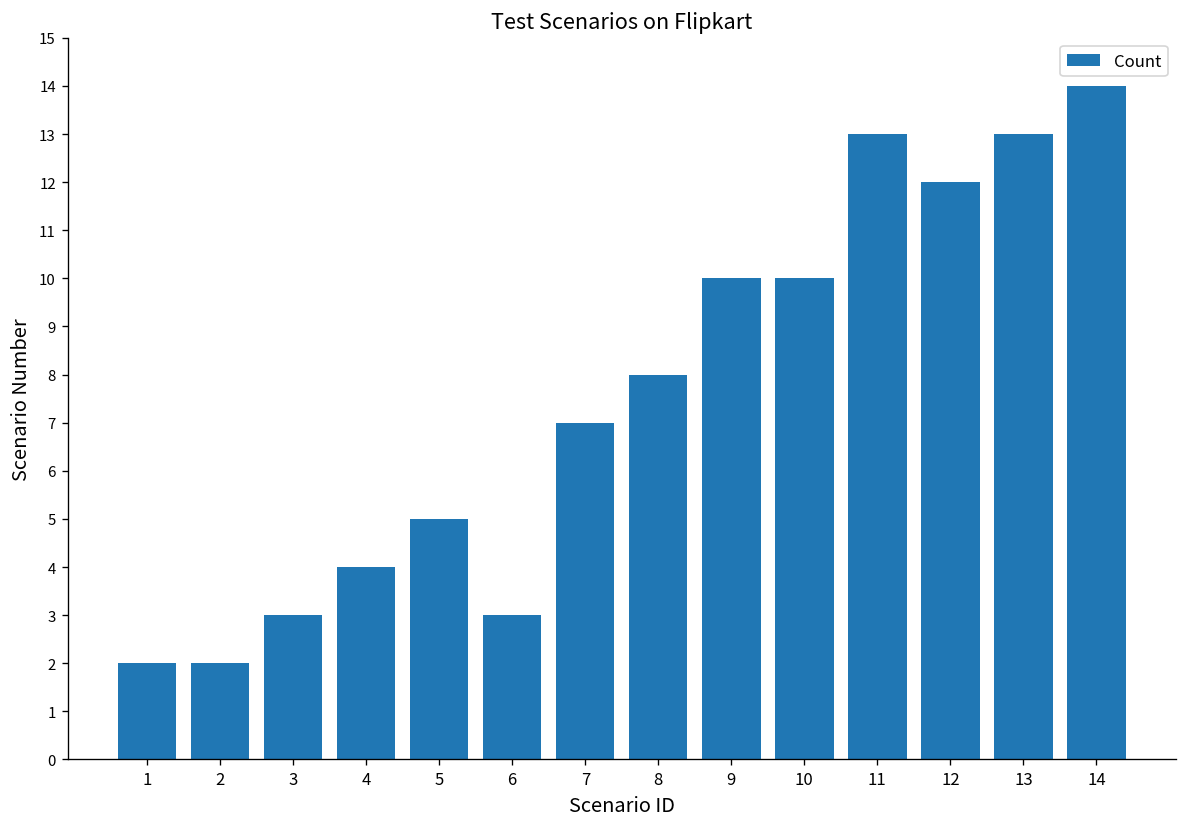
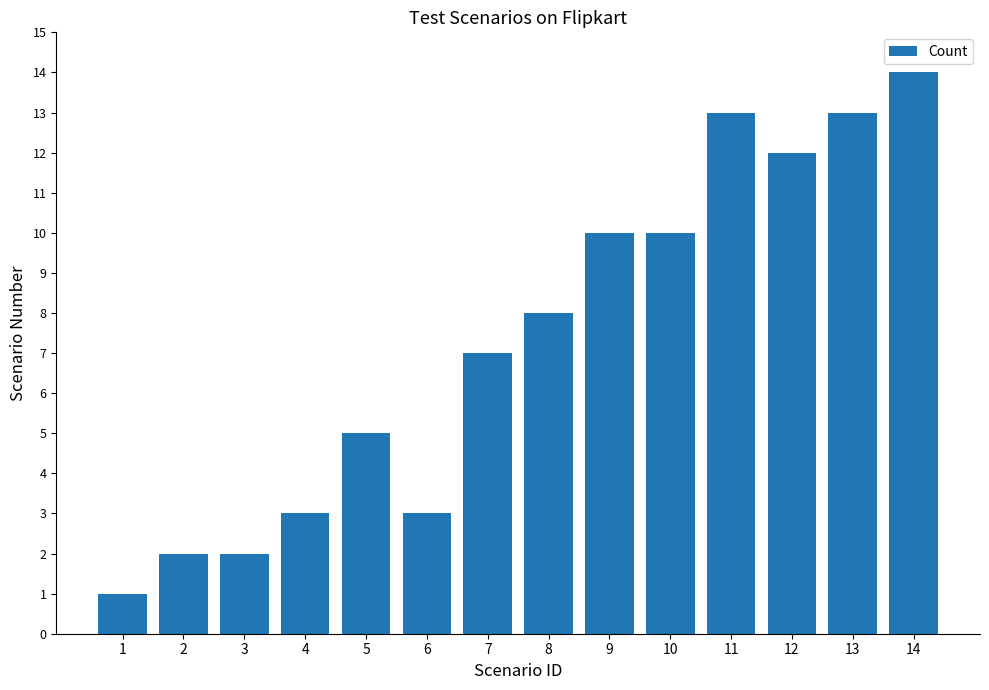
  {
-   "1": 2,
+   "1": 1,
    "2": 2,
-   "3": 3,
-   "4": 4,
+   "3": 2,
+   "4": 3,
    "5": 5,
    "6": 3,
    "7": 7,
    "8": 8,
    "9": 10,
    "10": 10,
    "11": 13,
    "12": 12,
    "13": 13,
    "14": 14
  }
